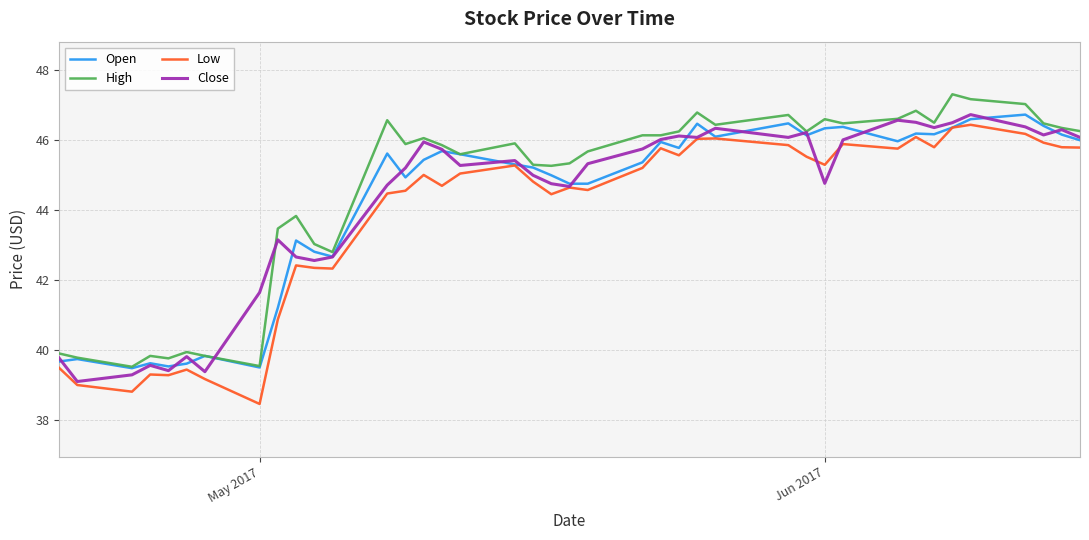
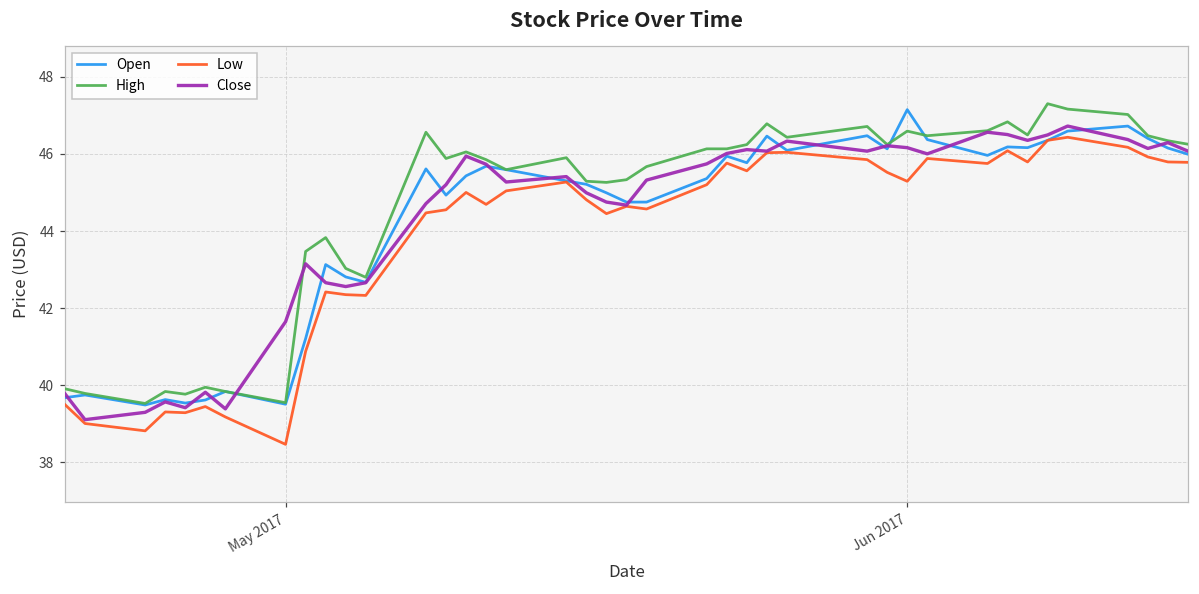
  {
    "Open": {
-     "Jun 2017": 46.3
+     "Jun 2017": 47.1
    },
    "High": {
      "Jun 2017": 46.6
    },
    "Low": {
      "May 2017": 38.5,
      "Jun 2017": 45.3
    },
    "Close": {
      "May 2017": 41.6,
-     "Jun 2017": 44.8
+     "Jun 2017": 46.2
    }
  }
